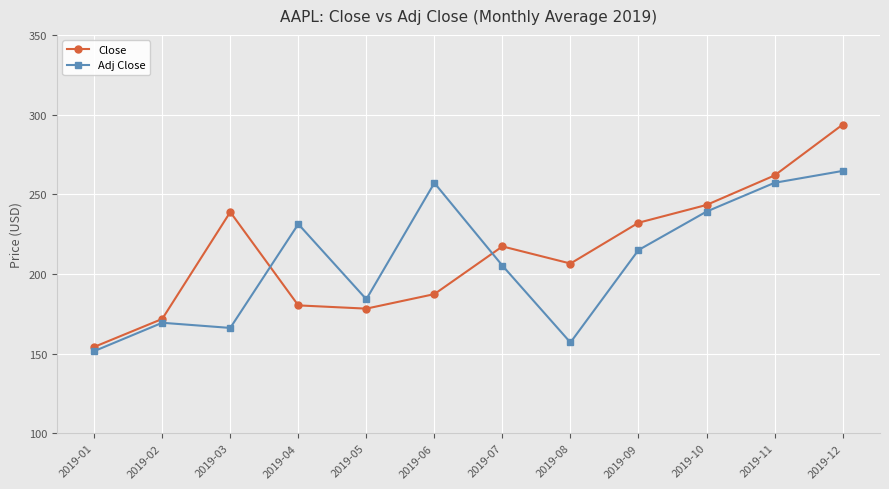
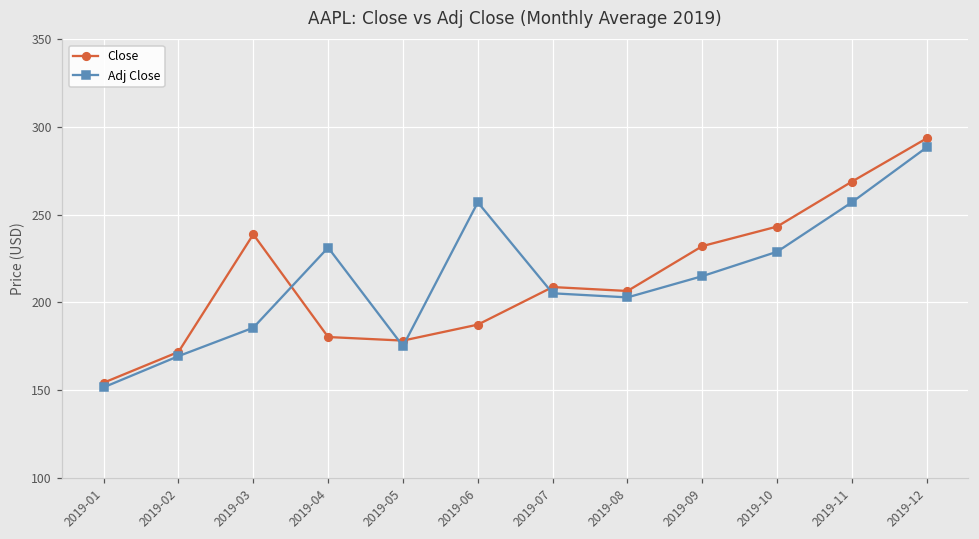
  {
    "Close": {
      "2019-01": 154,
      "2019-02": 172,
      "2019-03": 239,
      "2019-04": 180,
      "2019-05": 178,
      "2019-06": 187,
-     "2019-07": 217,
+     "2019-07": 209,
      "2019-08": 207,
      "2019-09": 232,
      "2019-10": 243,
-     "2019-11": 262,
+     "2019-11": 269,
      "2019-12": 294
    },
    "Adj Close": {
      "2019-01": 152,
      "2019-02": 169,
-     "2019-03": 166,
+     "2019-03": 186,
      "2019-04": 231,
-     "2019-05": 184,
+     "2019-05": 175,
      "2019-06": 257,
      "2019-07": 205,
-     "2019-08": 157,
+     "2019-08": 203,
      "2019-09": 215,
-     "2019-10": 239,
+     "2019-10": 229,
      "2019-11": 257,
-     "2019-12": 265
+     "2019-12": 289
    }
  }
